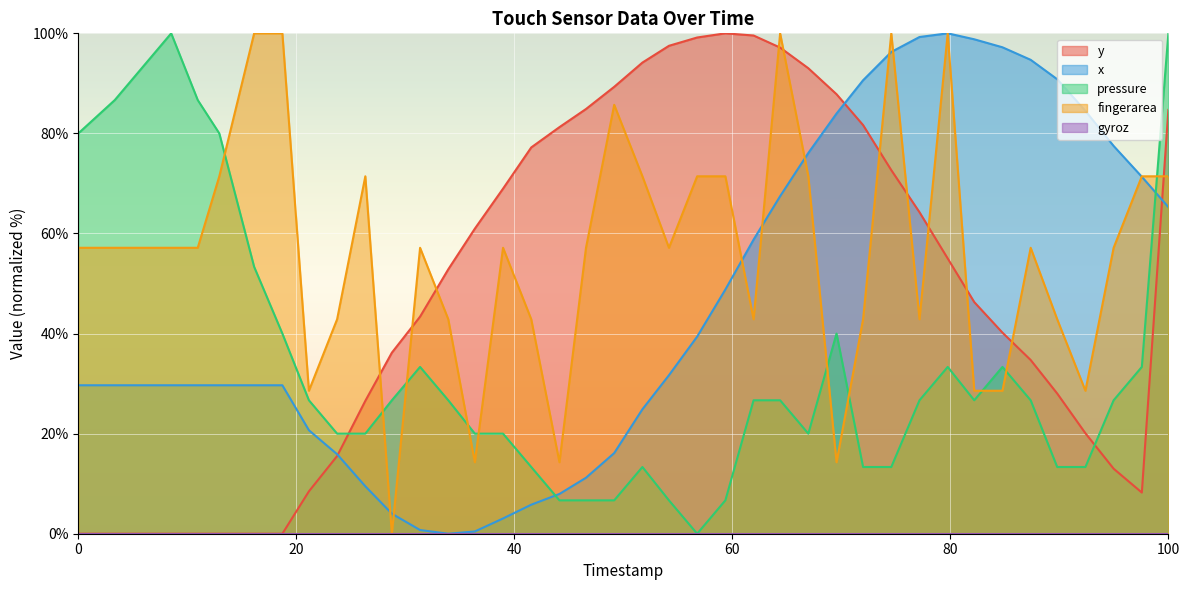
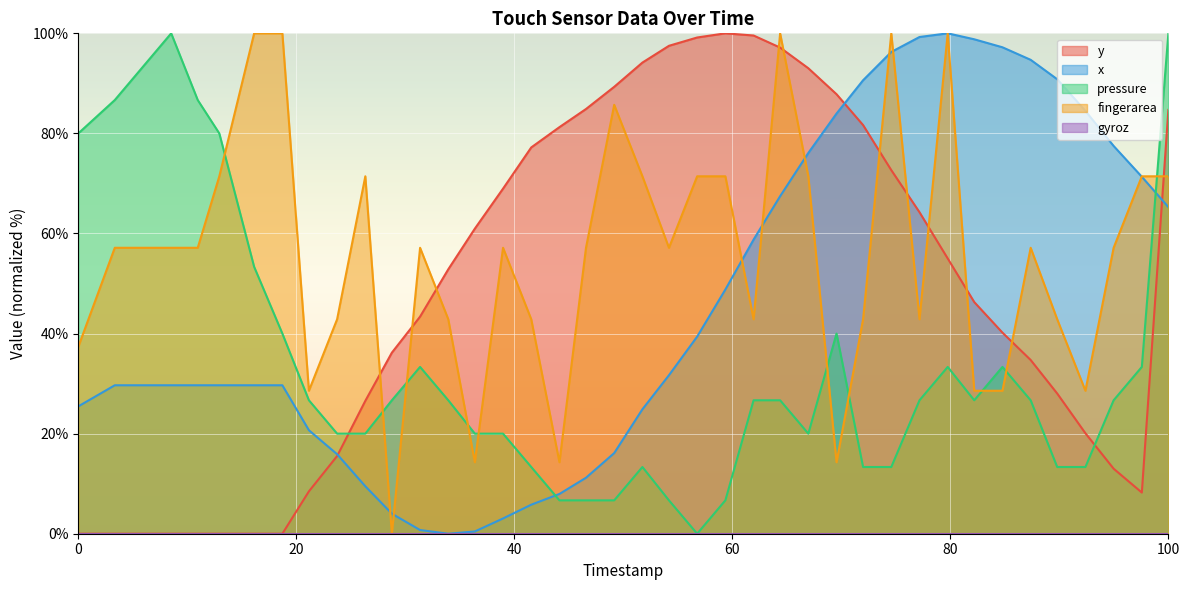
  {
    "y": {
      "100": "85%"
    },
    "x": {
-     "0": "30%",
+     "0": "25%",
      "100": "65%"
    },
    "pressure": {
      "0": "80%",
      "100": "100%"
    },
    "fingerarea": {
-     "0": "57%",
+     "0": "37%",
      "100": "71%"
    },
    "gyroz": {
      "100": "0%"
    }
  }
